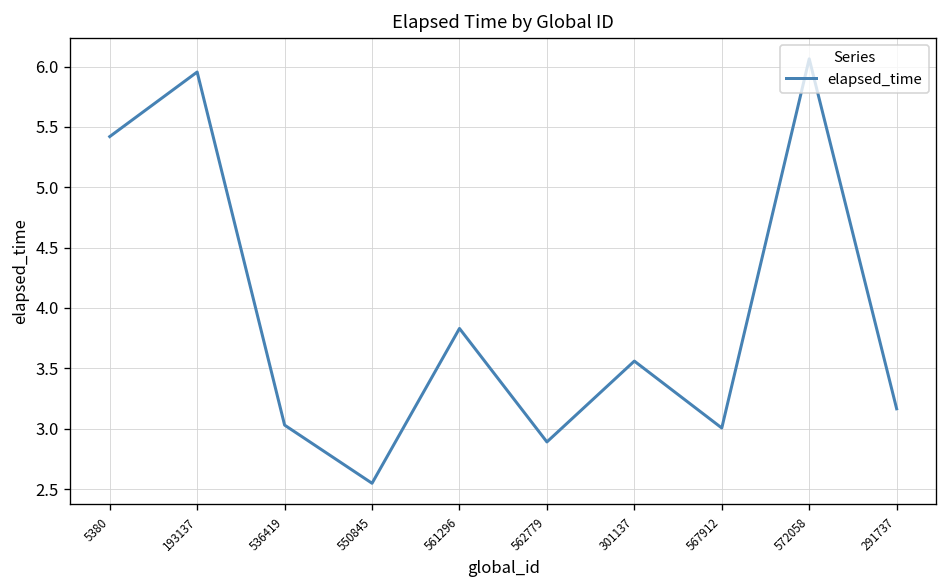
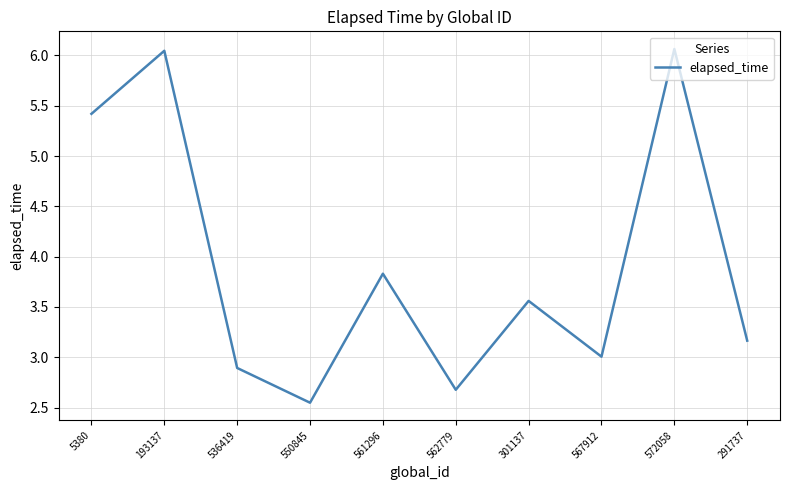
  {
    "5380": 5.42,
-   "193137": 5.95,
-   "536419": 3.03,
+   "193137": 6.05,
+   "536419": 2.89,
    "550845": 2.55,
    "561296": 3.83,
-   "562779": 2.89,
+   "562779": 2.68,
    "301137": 3.56,
    "567912": 3.01,
    "291737": 3.16
  }
